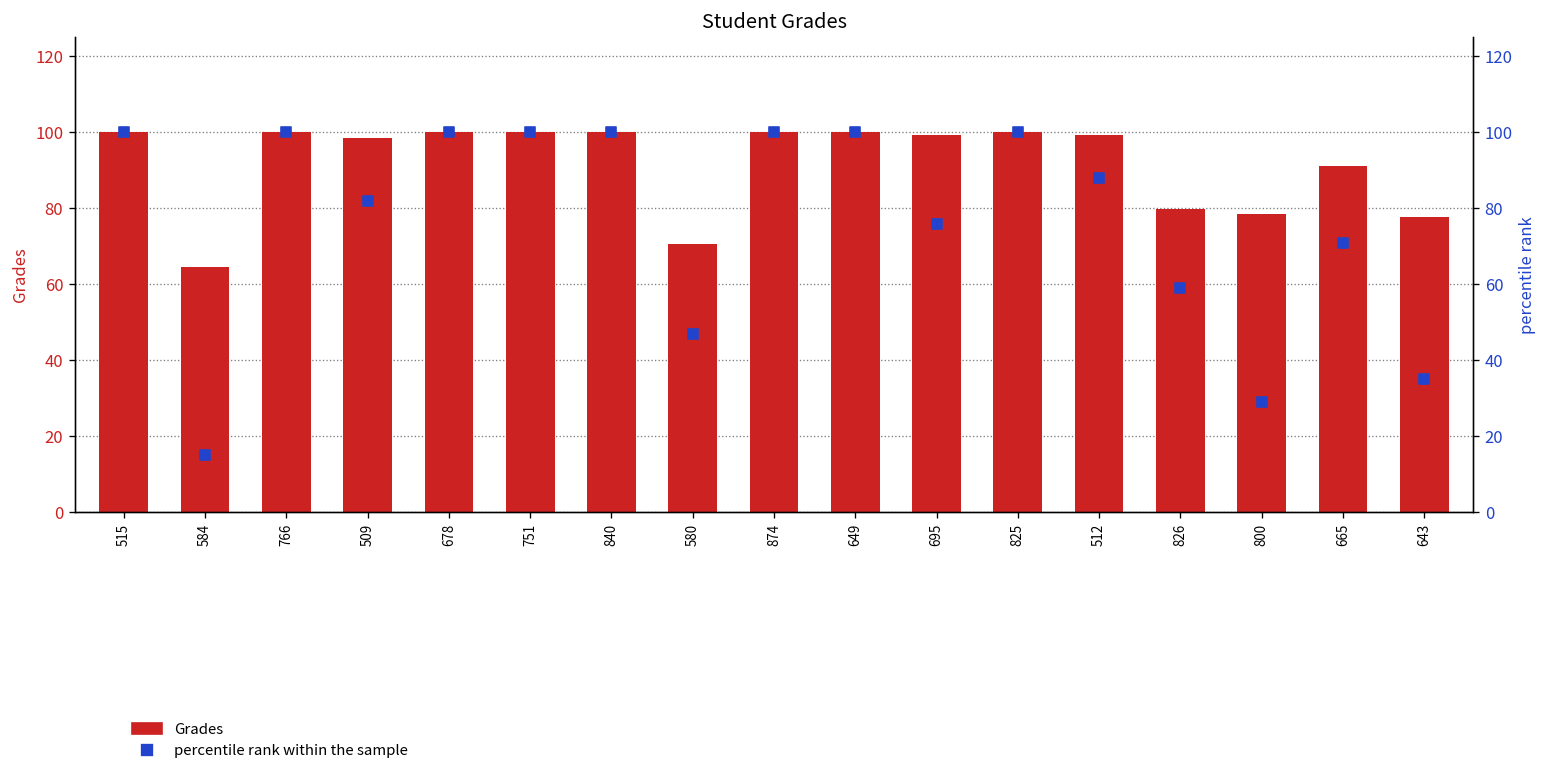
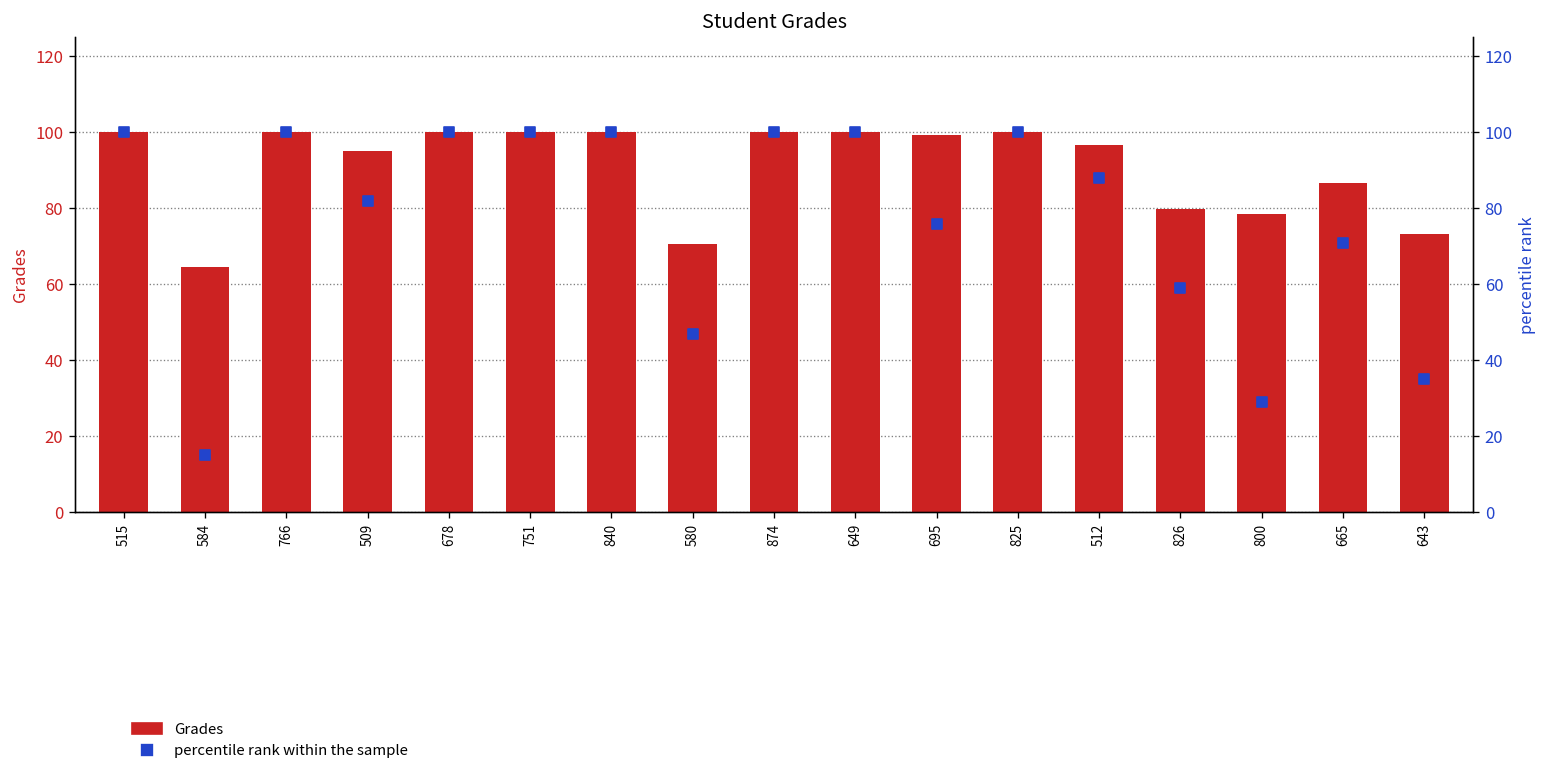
  {
    "Grades": {
      "515": 100,
      "584": 65,
      "766": 100,
-     "509": 99,
+     "509": 95,
      "678": 100,
      "751": 100,
      "840": 100,
      "580": 71,
      "874": 100,
      "649": 100,
      "695": 99,
      "825": 100,
-     "512": 99,
+     "512": 97,
      "826": 80,
      "800": 79,
-     "665": 91,
-     "643": 78
+     "665": 87,
+     "643": 73
    }
  }
